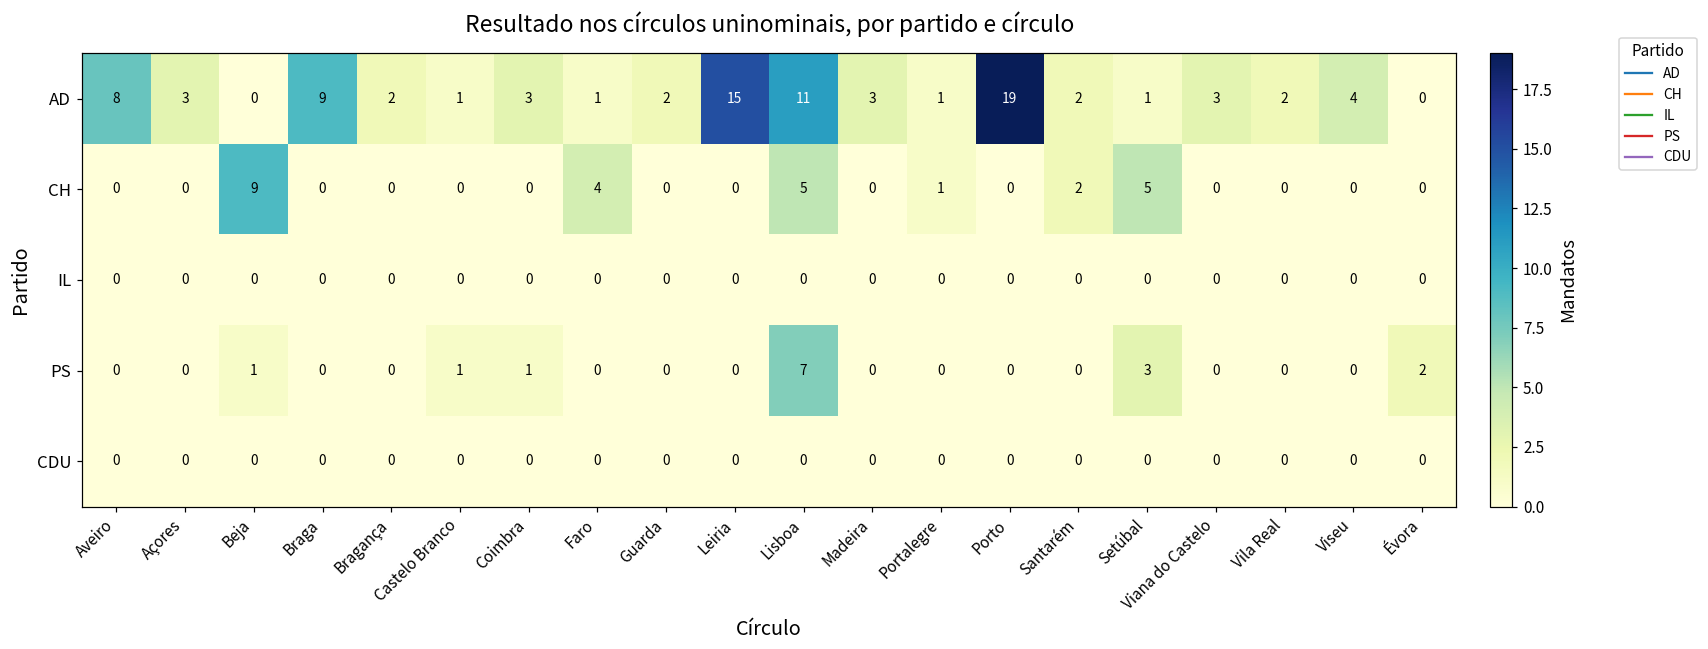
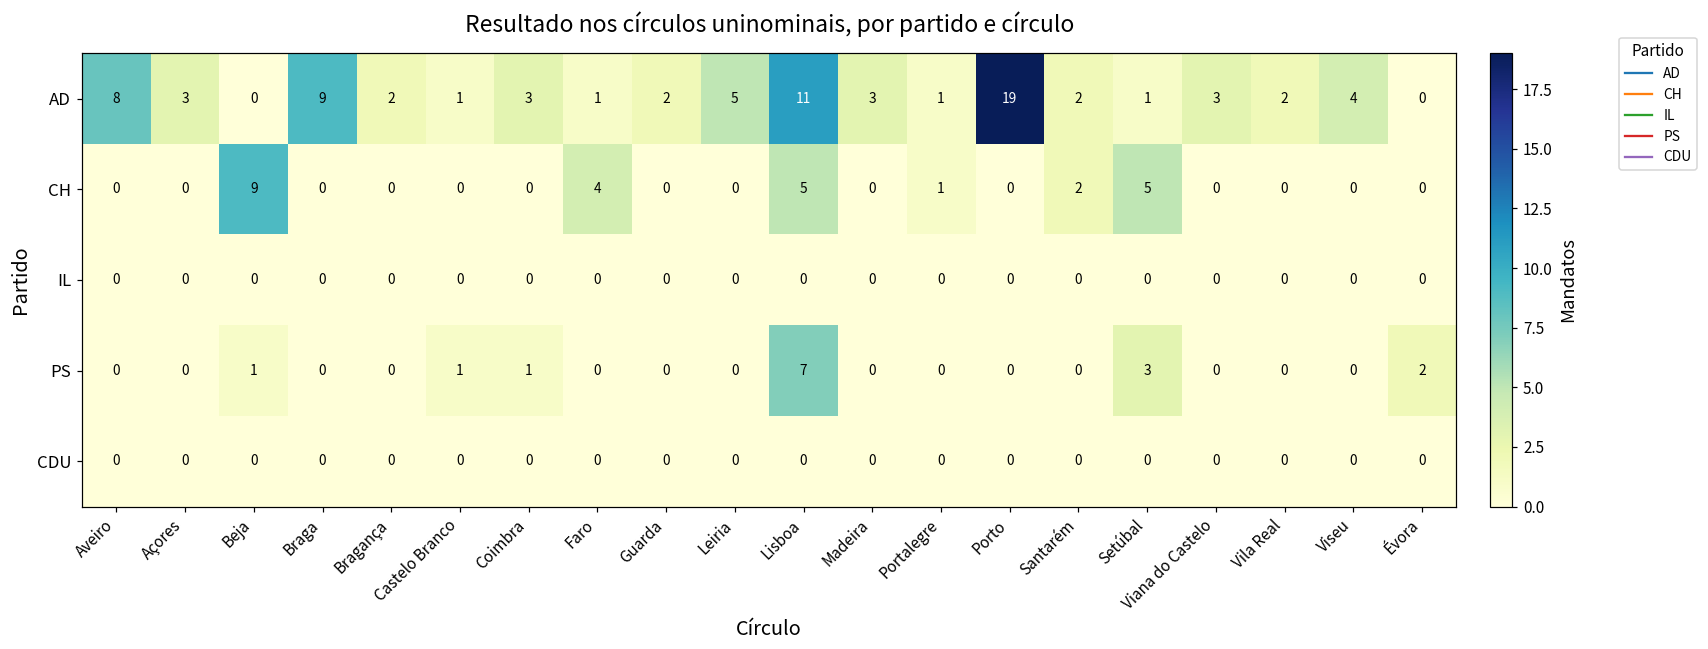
  {
    "AD": {
      "Aveiro": 8,
      "Açores": 3,
      "Beja": 0,
      "Braga": 9,
      "Bragança": 2,
      "Castelo Branco": 1,
      "Coimbra": 3,
      "Faro": 1,
      "Guarda": 2,
-     "Leiria": 15,
+     "Leiria": 5,
      "Lisboa": 11,
      "Madeira": 3,
      "Portalegre": 1,
      "Porto": 19,
      "Santarém": 2,
      "Setúbal": 1,
      "Viana do Castelo": 3,
      "Vila Real": 2,
      "Viseu": 4,
      "Évora": 0
    },
    "CH": {
      "Aveiro": 0,
      "Açores": 0,
      "Beja": 9,
      "Braga": 0,
      "Bragança": 0,
      "Castelo Branco": 0,
      "Coimbra": 0,
      "Faro": 4,
      "Guarda": 0,
      "Leiria": 0,
      "Lisboa": 5,
      "Madeira": 0,
      "Portalegre": 1,
      "Porto": 0,
      "Santarém": 2,
      "Setúbal": 5,
      "Viana do Castelo": 0,
      "Vila Real": 0,
      "Viseu": 0,
      "Évora": 0
    },
    "IL": {
      "Aveiro": 0,
      "Açores": 0,
      "Beja": 0,
      "Braga": 0,
      "Bragança": 0,
      "Castelo Branco": 0,
      "Coimbra": 0,
      "Faro": 0,
      "Guarda": 0,
      "Leiria": 0,
      "Lisboa": 0,
      "Madeira": 0,
      "Portalegre": 0,
      "Porto": 0,
      "Santarém": 0,
      "Setúbal": 0,
      "Viana do Castelo": 0,
      "Vila Real": 0,
      "Viseu": 0,
      "Évora": 0
    },
    "PS": {
      "Aveiro": 0,
      "Açores": 0,
      "Beja": 1,
      "Braga": 0,
      "Bragança": 0,
      "Castelo Branco": 1,
      "Coimbra": 1,
      "Faro": 0,
      "Guarda": 0,
      "Leiria": 0,
      "Lisboa": 7,
      "Madeira": 0,
      "Portalegre": 0,
      "Porto": 0,
      "Santarém": 0,
      "Setúbal": 3,
      "Viana do Castelo": 0,
      "Vila Real": 0,
      "Viseu": 0,
      "Évora": 2
    },
    "CDU": {
      "Aveiro": 0,
      "Açores": 0,
      "Beja": 0,
      "Braga": 0,
      "Bragança": 0,
      "Castelo Branco": 0,
      "Coimbra": 0,
      "Faro": 0,
      "Guarda": 0,
      "Leiria": 0,
      "Lisboa": 0,
      "Madeira": 0,
      "Portalegre": 0,
      "Porto": 0,
      "Santarém": 0,
      "Setúbal": 0,
      "Viana do Castelo": 0,
      "Vila Real": 0,
      "Viseu": 0,
      "Évora": 0
    }
  }
